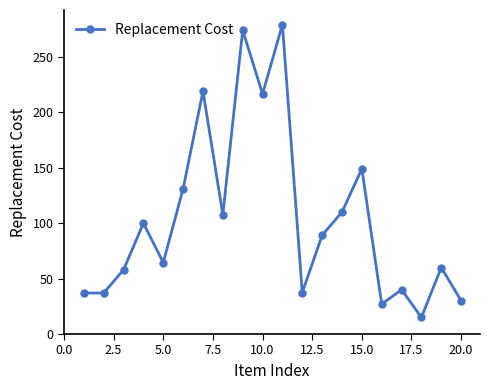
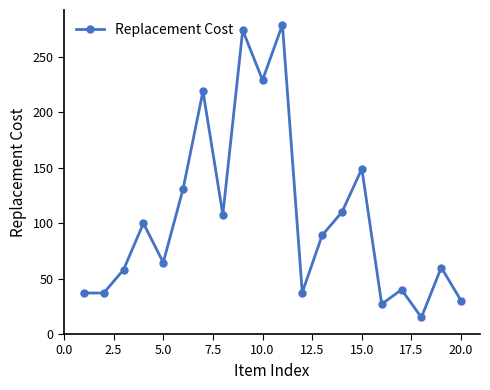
  {
    "5.0": 65,
-   "10.0": 217,
+   "10.0": 229,
    "15.0": 149,
    "20.0": 30
  }
